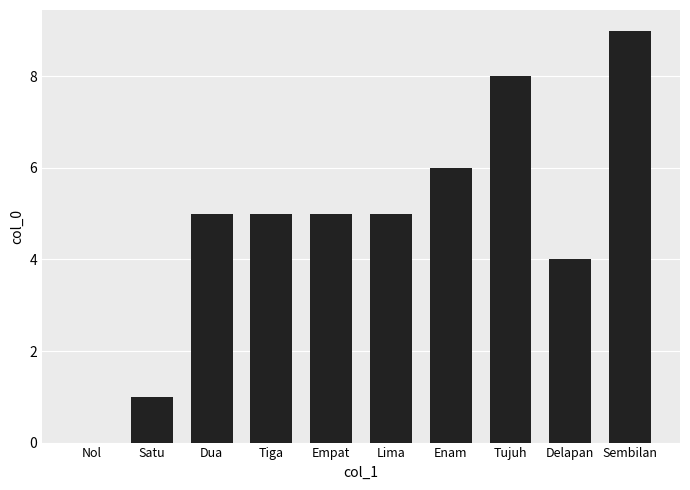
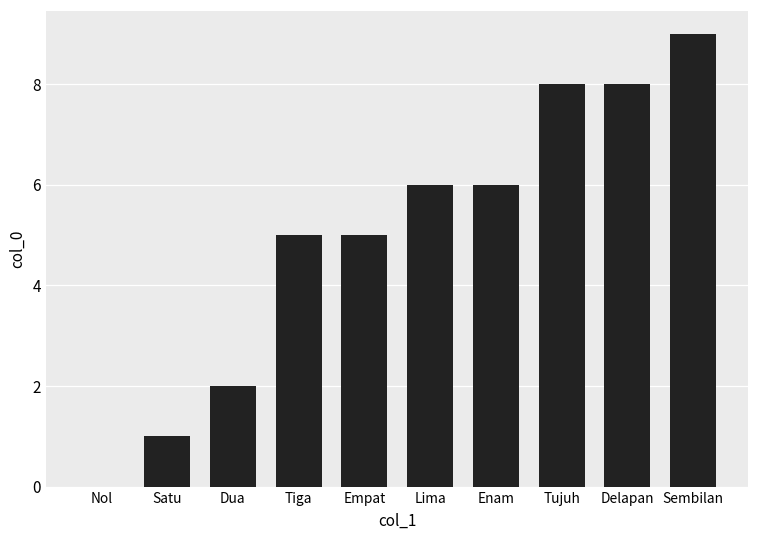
  {
    "Nol": 0,
    "Satu": 1,
-   "Dua": 5,
+   "Dua": 2,
    "Tiga": 5,
    "Empat": 5,
-   "Lima": 5,
+   "Lima": 6,
    "Enam": 6,
    "Tujuh": 8,
-   "Delapan": 4,
+   "Delapan": 8,
    "Sembilan": 9
  }
